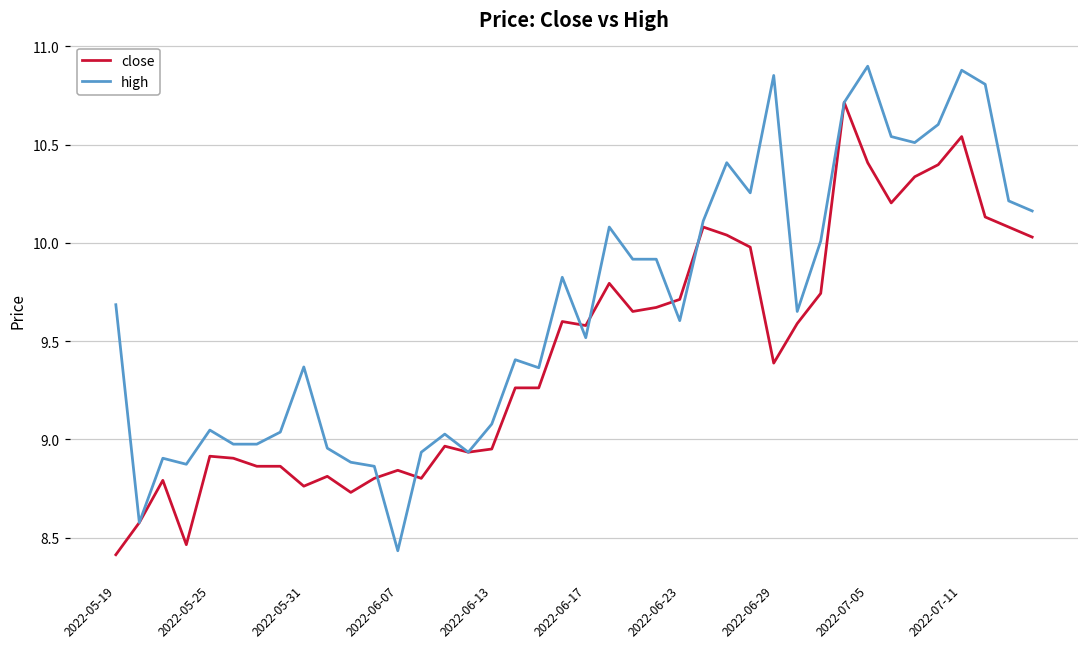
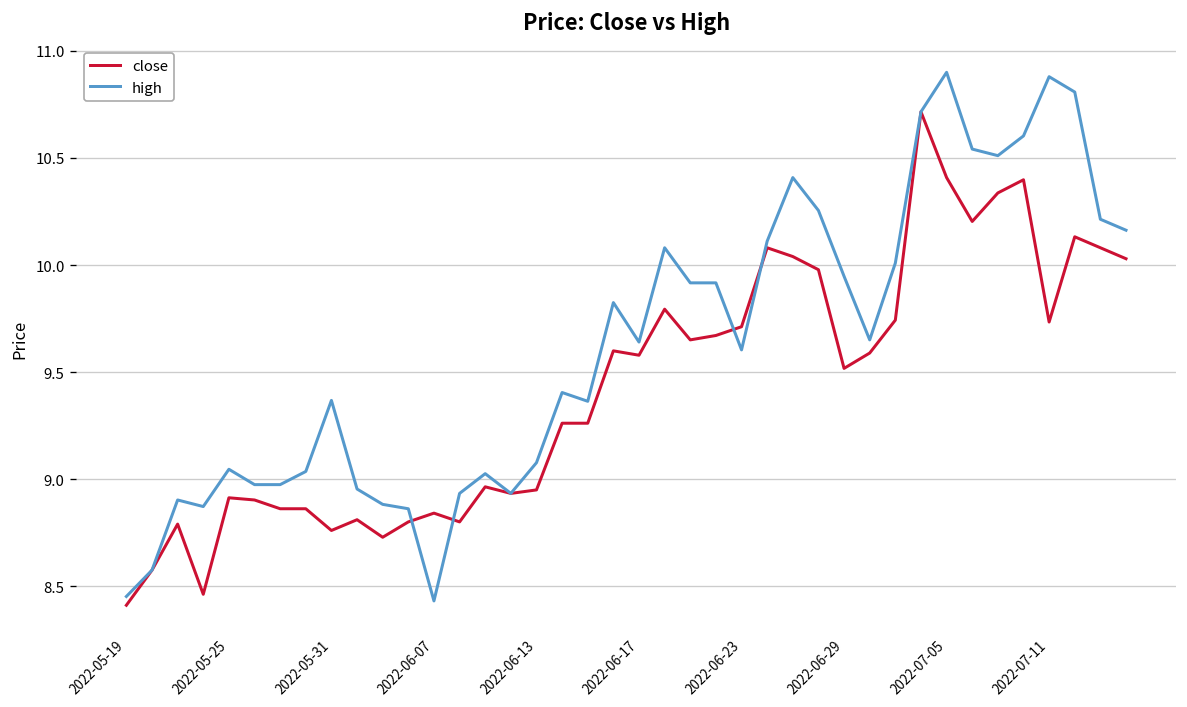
  {
    "close": {
      "2022-05-19": 8.41,
      "2022-05-25": 8.91,
      "2022-05-31": 8.76,
      "2022-06-07": 8.84,
      "2022-06-13": 8.95,
      "2022-06-17": 9.58,
      "2022-06-23": 9.71,
-     "2022-06-29": 9.39,
+     "2022-06-29": 9.52,
      "2022-07-05": 10.41,
-     "2022-07-11": 10.54
+     "2022-07-11": 9.73
    },
    "high": {
-     "2022-05-19": 9.69,
+     "2022-05-19": 8.45,
      "2022-05-25": 9.05,
      "2022-05-31": 9.37,
      "2022-06-07": 8.43,
      "2022-06-13": 9.08,
-     "2022-06-17": 9.52,
+     "2022-06-17": 9.64,
      "2022-06-23": 9.60,
-     "2022-06-29": 10.85,
+     "2022-06-29": 9.95,
      "2022-07-05": 10.90,
      "2022-07-11": 10.88
    }
  }
